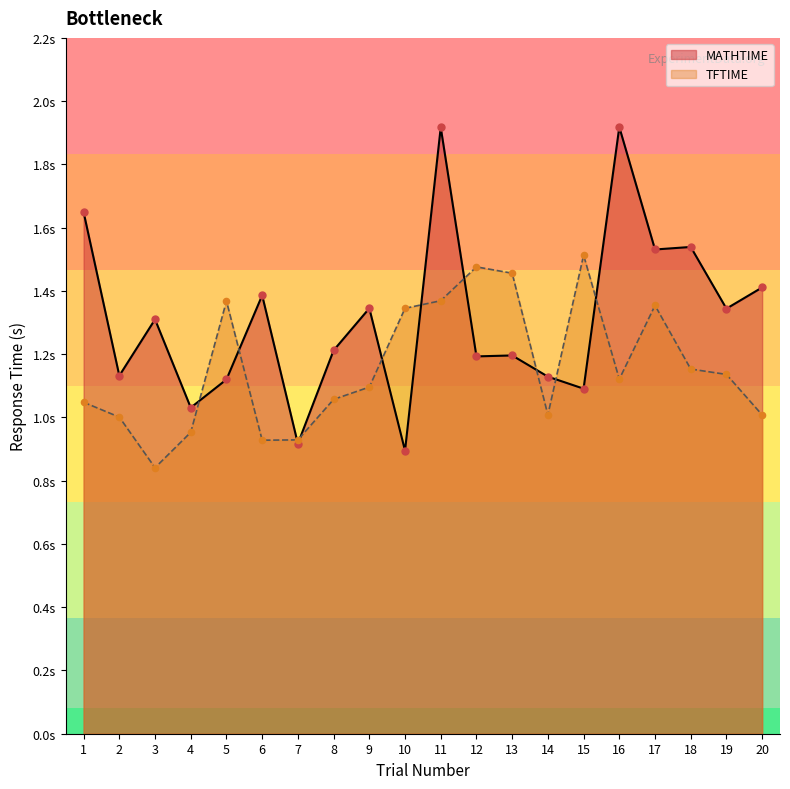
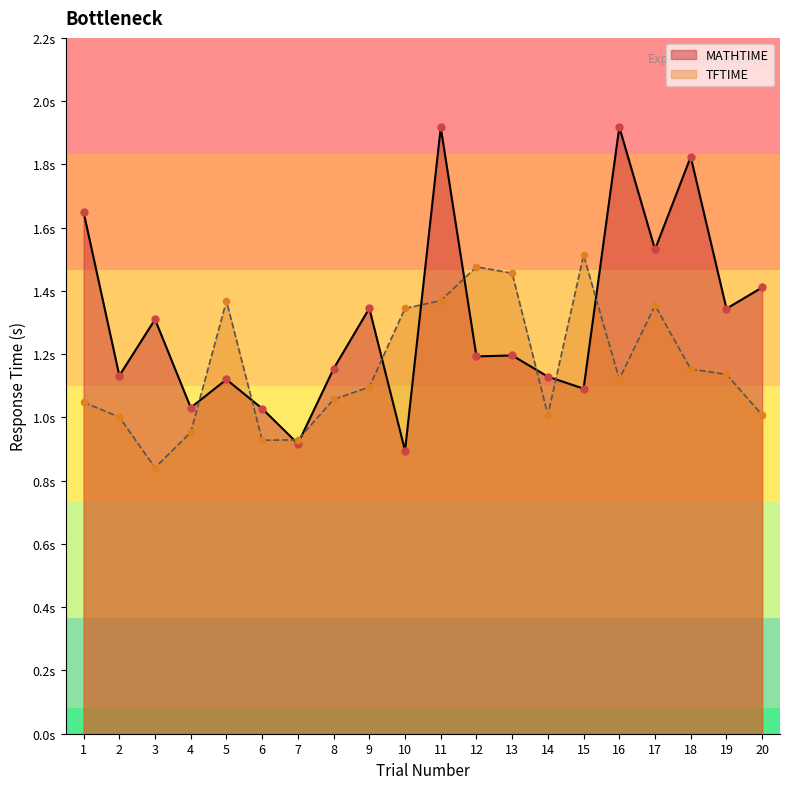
  {
    "MATHTIME": {
      "1": "1.65s",
      "2": "1.13s",
      "3": "1.31s",
      "4": "1.03s",
      "5": "1.12s",
-     "6": "1.39s",
+     "6": "1.03s",
      "7": "0.92s",
-     "8": "1.21s",
+     "8": "1.15s",
      "9": "1.35s",
      "10": "0.90s",
      "11": "1.92s",
      "12": "1.19s",
      "13": "1.20s",
      "14": "1.13s",
      "15": "1.09s",
      "16": "1.92s",
      "17": "1.53s",
-     "18": "1.54s",
+     "18": "1.82s",
      "19": "1.34s",
      "20": "1.41s"
    },
    "TFTIME": {
      "1": "1.05s",
      "2": "1.00s",
      "3": "0.84s",
      "4": "0.95s",
      "5": "1.37s",
      "6": "0.93s",
      "7": "0.93s",
      "8": "1.06s",
      "9": "1.10s",
      "10": "1.35s",
      "11": "1.37s",
      "12": "1.48s",
      "13": "1.46s",
      "14": "1.01s",
      "15": "1.51s",
      "16": "1.12s",
      "17": "1.35s",
      "18": "1.15s",
      "19": "1.14s",
      "20": "1.01s"
    }
  }
